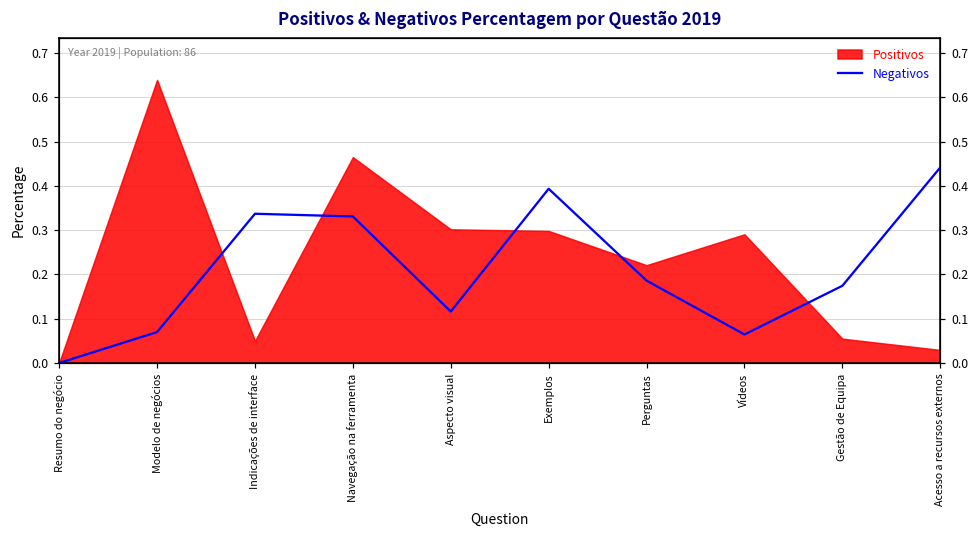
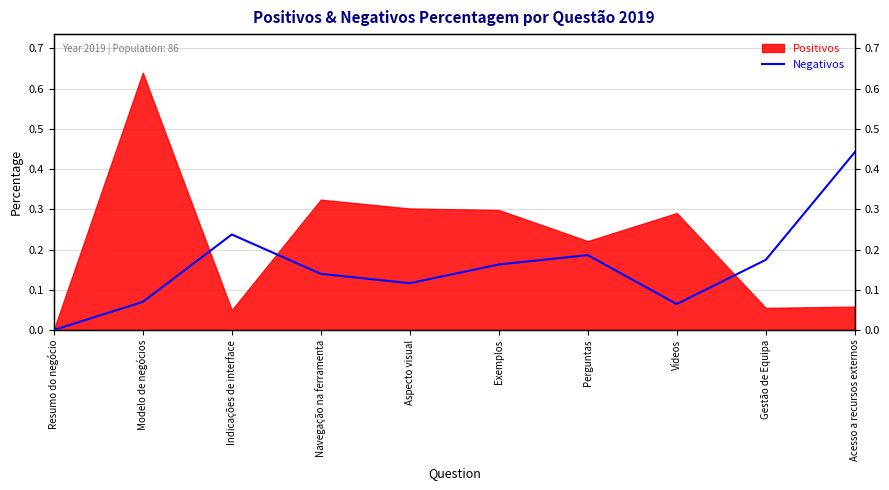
  {
    "Negativos": {
      "Modelo de negócios": 0.07,
-     "Indicações de interface": 0.34,
-     "Navegação na ferramenta": 0.33,
+     "Indicações de interface": 0.24,
+     "Navegação na ferramenta": 0.14,
      "Aspecto visual": 0.12,
-     "Exemplos": 0.39,
+     "Exemplos": 0.16,
      "Perguntas": 0.19,
      "Vídeos": 0.06,
      "Gestão de Equipa": 0.17,
      "Acesso a recursos externos": 0.44
    },
    "Positivos": {
      "Indicações de interface": 0.05,
-     "Navegação na ferramenta": 0.47,
+     "Navegação na ferramenta": 0.32,
      "Aspecto visual": 0.30,
      "Exemplos": 0.30,
      "Perguntas": 0.22,
      "Vídeos": 0.29,
      "Gestão de Equipa": 0.05,
-     "Acesso a recursos externos": 0.03
+     "Acesso a recursos externos": 0.06
    }
  }
